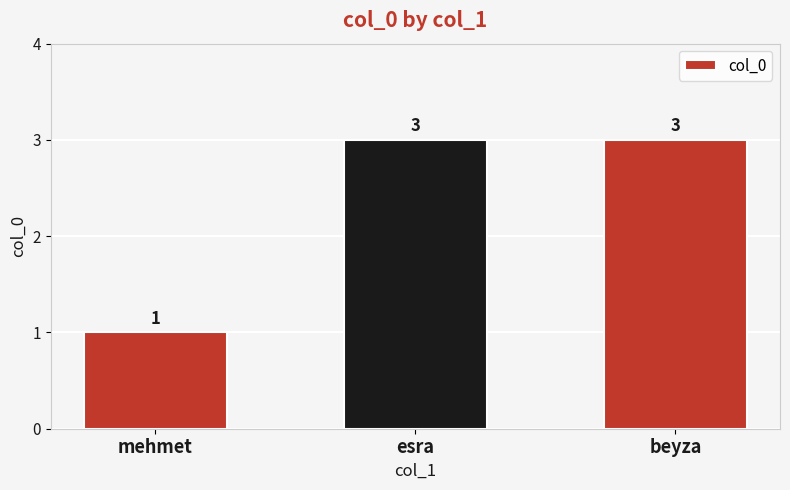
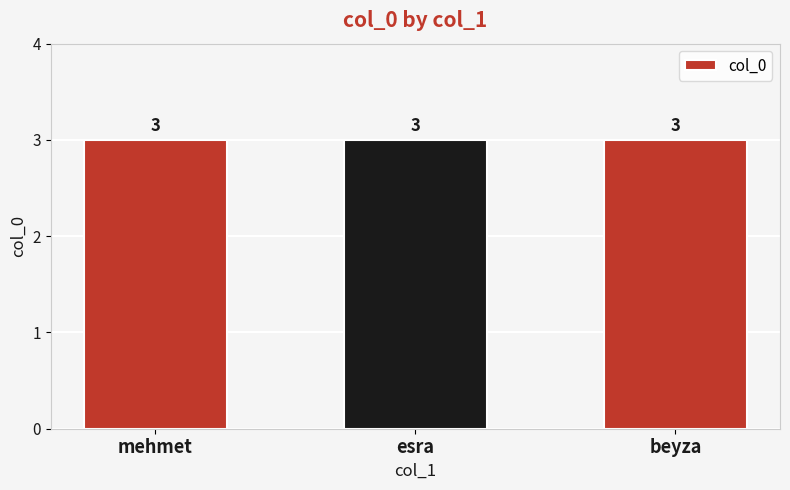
  {
-   "mehmet": 1,
+   "mehmet": 3,
    "esra": 3,
    "beyza": 3
  }
